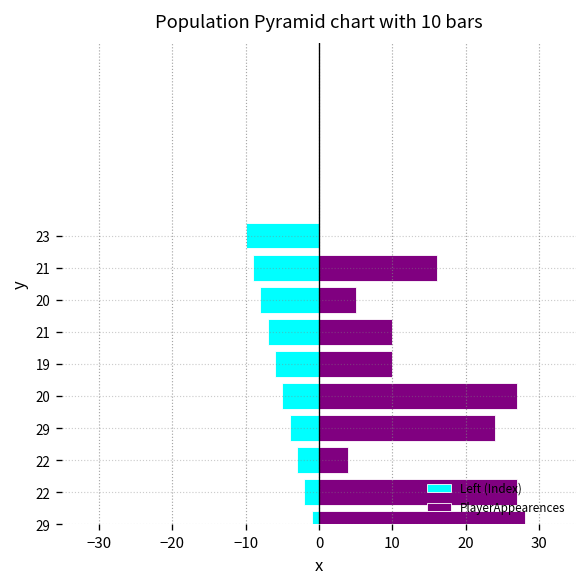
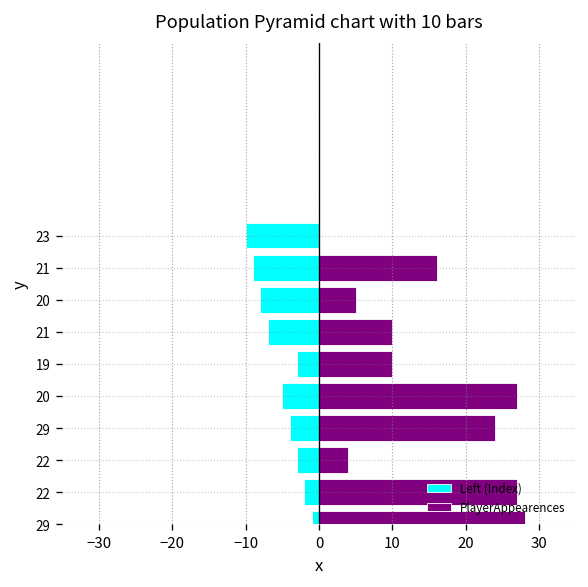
  {
    "Left (Index)": {
      "23": -10,
-     "19": -6
+     "19": -3
    },
    "PlayerAppearences": {
      "23": 0,
      "19": 10
    }
  }
